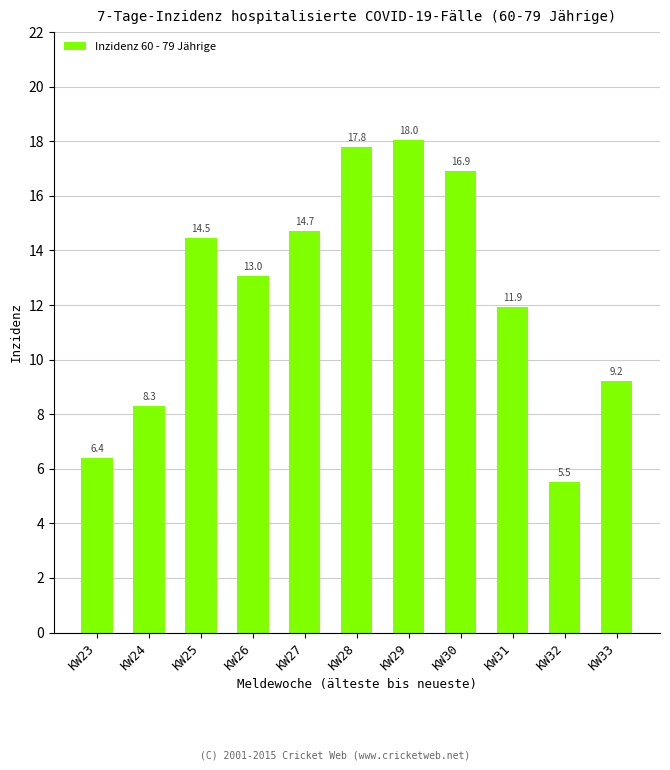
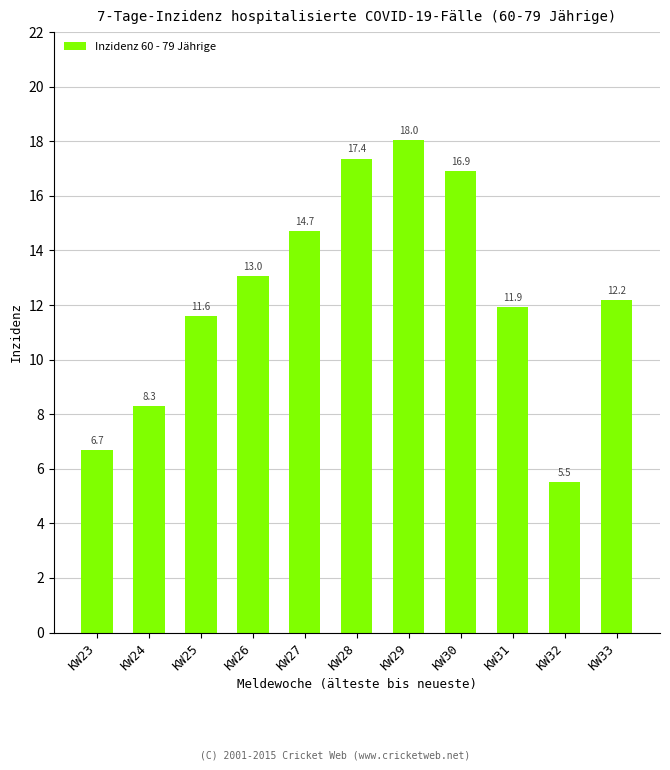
  {
-   "KW23": 6.4,
+   "KW23": 6.7,
    "KW24": 8.3,
-   "KW25": 14.5,
+   "KW25": 11.6,
    "KW26": 13.0,
    "KW27": 14.7,
-   "KW28": 17.8,
+   "KW28": 17.4,
    "KW29": 18.0,
    "KW30": 16.9,
    "KW31": 11.9,
    "KW32": 5.5,
-   "KW33": 9.2
+   "KW33": 12.2
  }
